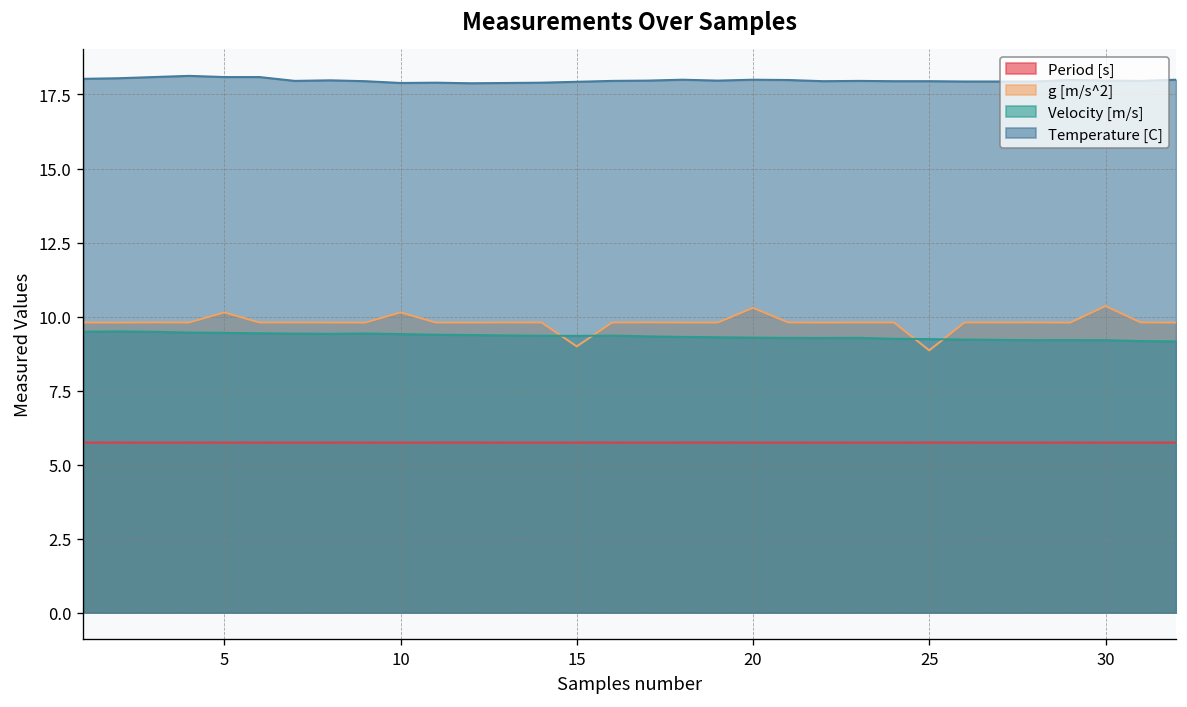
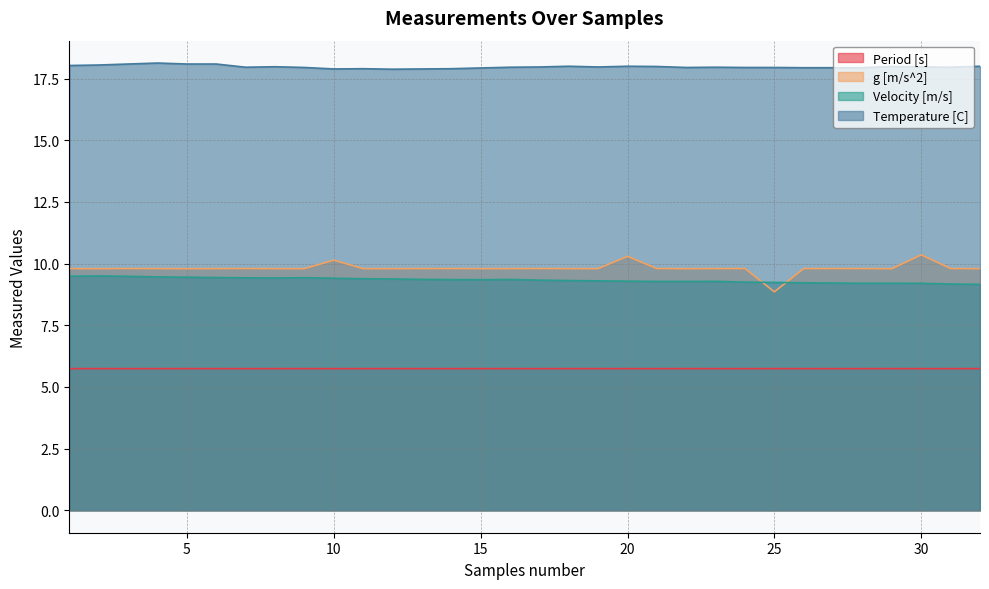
  {
    "Period [s]": {
      "5": 5.7,
      "10": 5.7,
      "15": 5.7,
      "20": 5.7,
      "25": 5.7,
      "30": 5.7
    },
    "g [m/s^2]": {
-     "5": 10.1,
+     "5": 9.8,
      "10": 10.1,
-     "15": 9.0,
+     "15": 9.8,
      "20": 10.3,
      "25": 8.9,
      "30": 10.4
    }
  }
